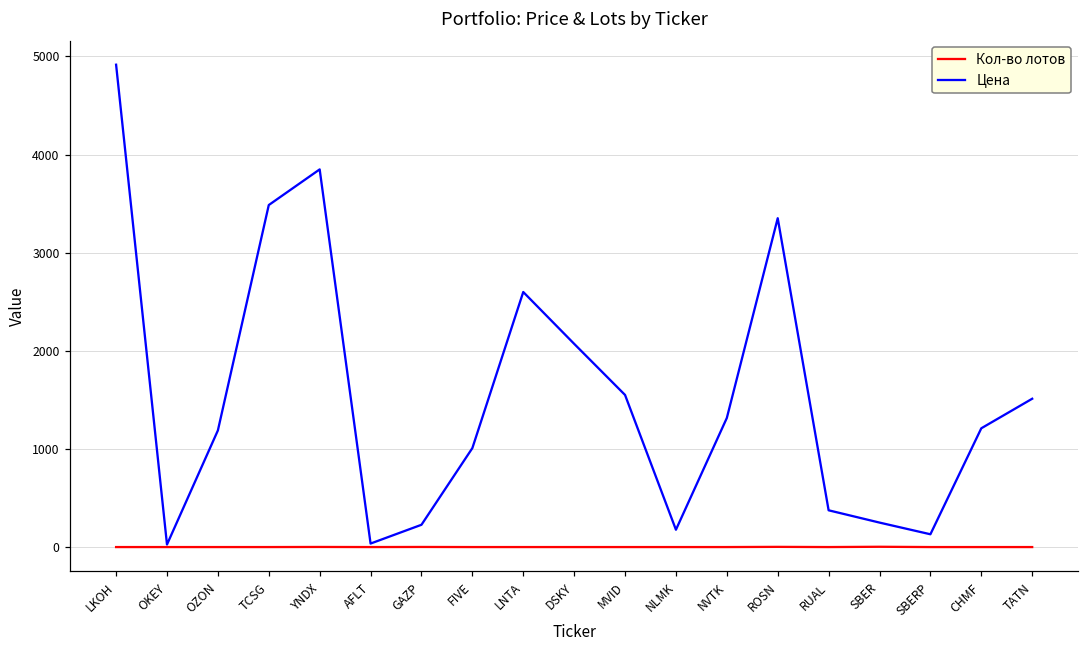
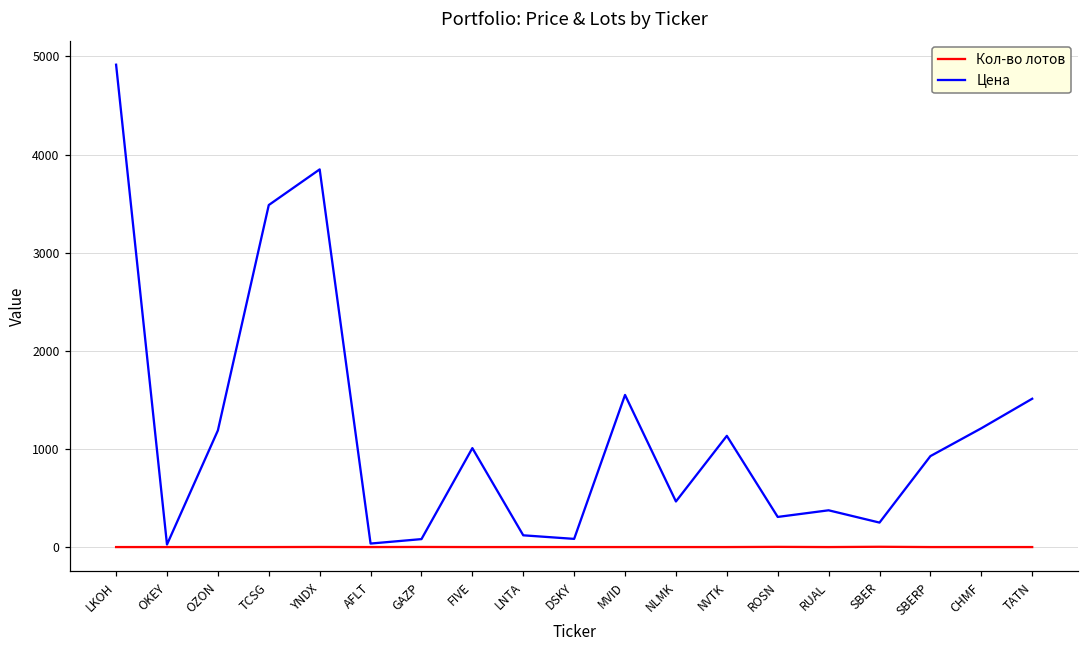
  {
    "Кол-во лотов": {
      "LKOH": 0,
      "OZON": 0,
      "TCSG": 0,
      "YNDX": 0,
      "AFLT": 0,
      "GAZP": 0,
      "FIVE": 0,
      "LNTA": 0,
      "DSKY": 0,
      "MVID": 0,
      "NLMK": 0,
      "NVTK": 0,
      "ROSN": 0,
      "RUAL": 0,
      "SBER": 0,
      "SBERP": 0,
      "CHMF": 0,
      "TATN": 0
    },
    "Цена": {
      "LKOH": 4900,
      "OZON": 1200,
      "TCSG": 3500,
      "YNDX": 3800,
      "AFLT": 0,
-     "GAZP": 200,
+     "GAZP": 100,
      "FIVE": 1000,
-     "LNTA": 2600,
-     "DSKY": 2100,
+     "LNTA": 100,
+     "DSKY": 100,
      "MVID": 1600,
-     "NLMK": 200,
-     "NVTK": 1300,
-     "ROSN": 3400,
+     "NLMK": 500,
+     "NVTK": 1100,
+     "ROSN": 300,
      "RUAL": 400,
      "SBER": 300,
-     "SBERP": 100,
+     "SBERP": 900,
      "CHMF": 1200,
      "TATN": 1500
    }
  }
